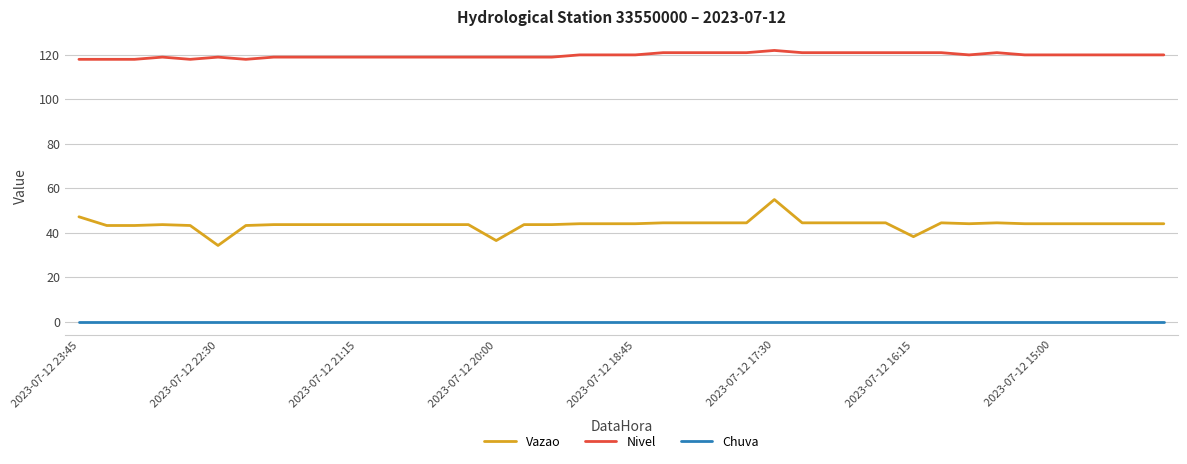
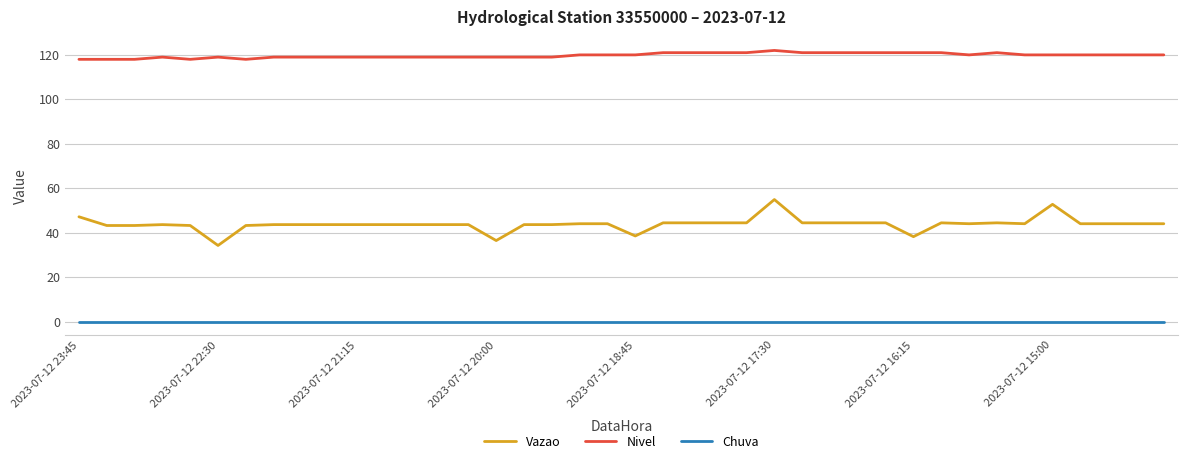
  {
    "Vazao": {
      "2023-07-12 23:45": 47,
      "2023-07-12 22:30": 34,
      "2023-07-12 21:15": 44,
      "2023-07-12 20:00": 36,
-     "2023-07-12 18:45": 44,
+     "2023-07-12 18:45": 39,
      "2023-07-12 17:30": 55,
      "2023-07-12 16:15": 38,
-     "2023-07-12 15:00": 44
+     "2023-07-12 15:00": 53
    },
    "Nivel": {
      "2023-07-12 23:45": 118,
      "2023-07-12 22:30": 119,
      "2023-07-12 21:15": 119,
      "2023-07-12 20:00": 119,
      "2023-07-12 18:45": 120,
      "2023-07-12 17:30": 122,
      "2023-07-12 16:15": 121,
      "2023-07-12 15:00": 120
    },
    "Chuva": {
      "2023-07-12 23:45": 0,
      "2023-07-12 22:30": 0,
      "2023-07-12 21:15": 0,
      "2023-07-12 20:00": 0,
      "2023-07-12 18:45": 0,
      "2023-07-12 17:30": 0,
      "2023-07-12 16:15": 0,
      "2023-07-12 15:00": 0
    }
  }
